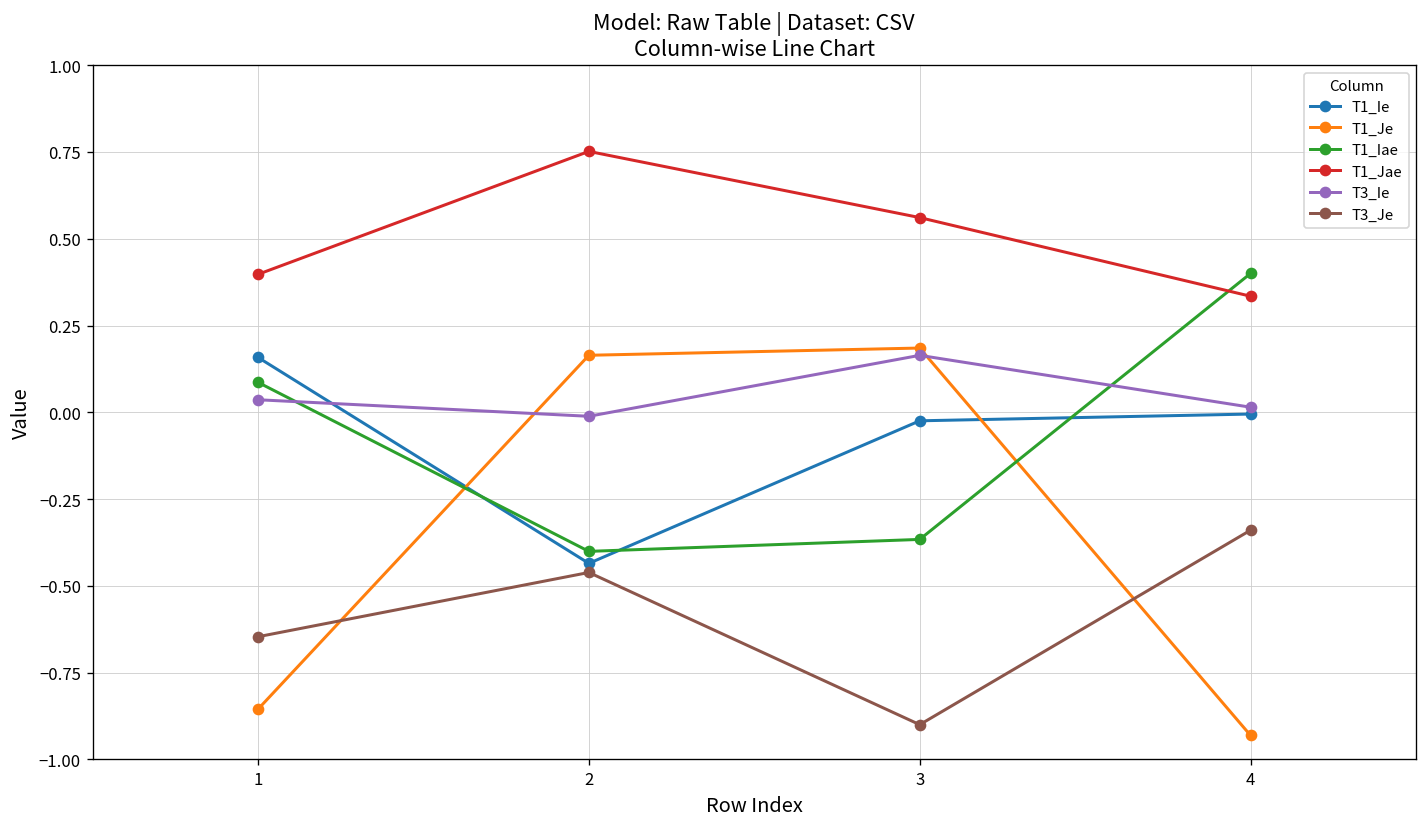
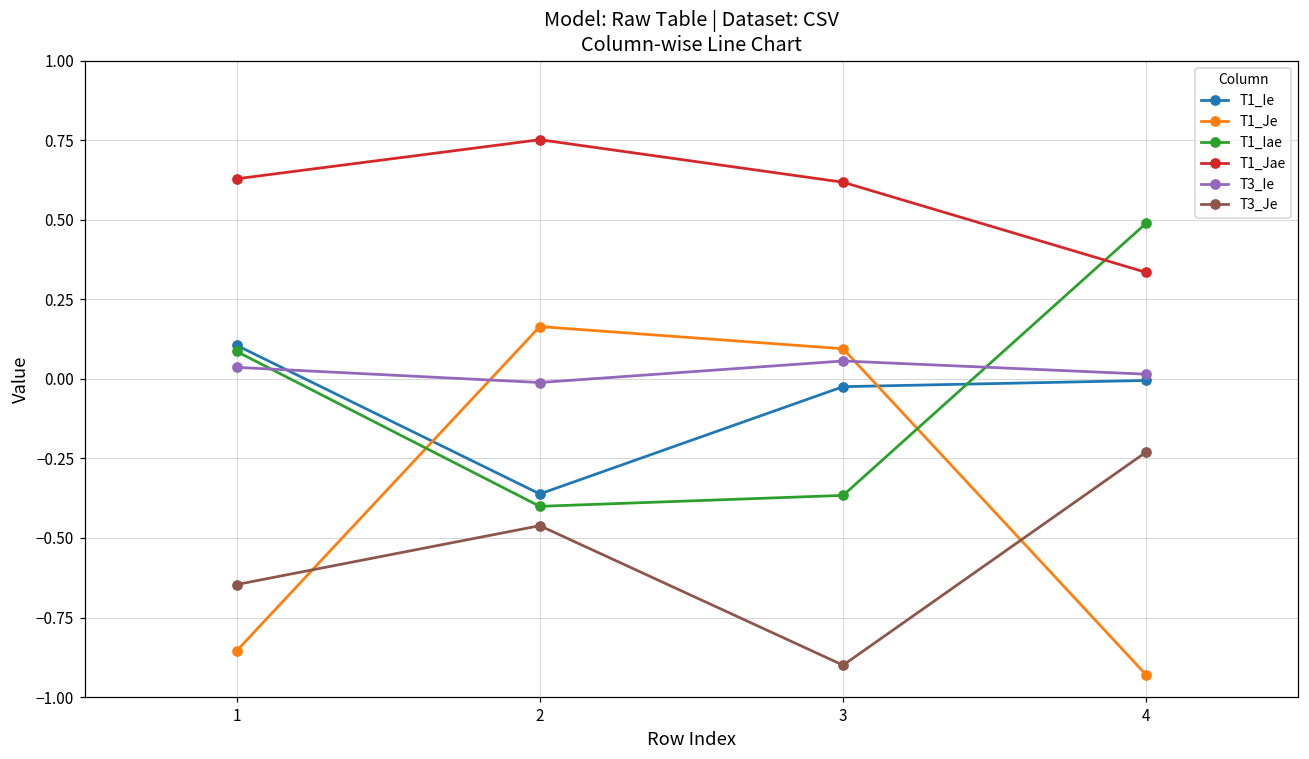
  {
    "T1_Ie": {
-     "1": 0.16,
-     "2": -0.44,
+     "1": 0.11,
+     "2": -0.36,
      "3": -0.02,
      "4": 0.00
    },
    "T1_Je": {
      "1": -0.86,
      "2": 0.16,
-     "3": 0.19,
+     "3": 0.09,
      "4": -0.93
    },
    "T1_Iae": {
      "1": 0.09,
      "2": -0.40,
      "3": -0.37,
-     "4": 0.40
+     "4": 0.49
    },
    "T1_Jae": {
-     "1": 0.40,
+     "1": 0.63,
      "2": 0.75,
-     "3": 0.56,
+     "3": 0.62,
      "4": 0.33
    },
    "T3_Ie": {
      "1": 0.04,
      "2": -0.01,
-     "3": 0.16,
+     "3": 0.06,
      "4": 0.01
    },
    "T3_Je": {
      "1": -0.65,
      "2": -0.46,
      "3": -0.90,
-     "4": -0.34
+     "4": -0.23
    }
  }
